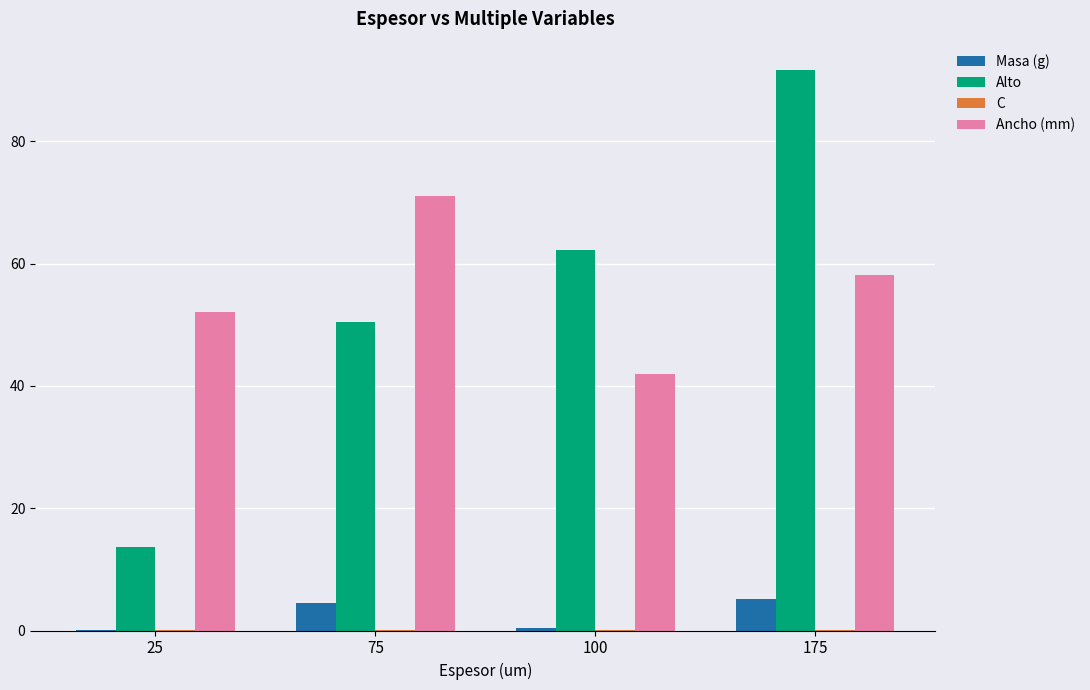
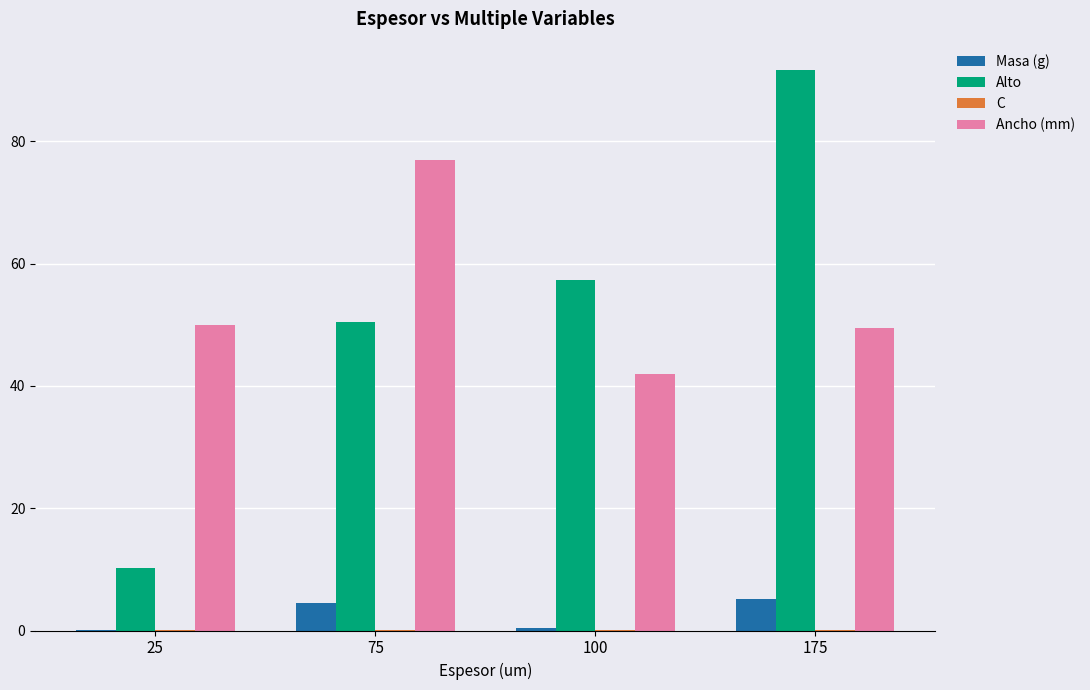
  {
    "Masa (g)": {
      "75": 4,
      "175": 5
    },
    "Alto": {
-     "25": 14,
+     "25": 10,
      "75": 51,
-     "100": 62,
+     "100": 57,
      "175": 92
    },
    "Ancho (mm)": {
-     "25": 52,
-     "75": 71,
+     "25": 50,
+     "75": 77,
      "100": 42,
-     "175": 58
+     "175": 50
    }
  }
